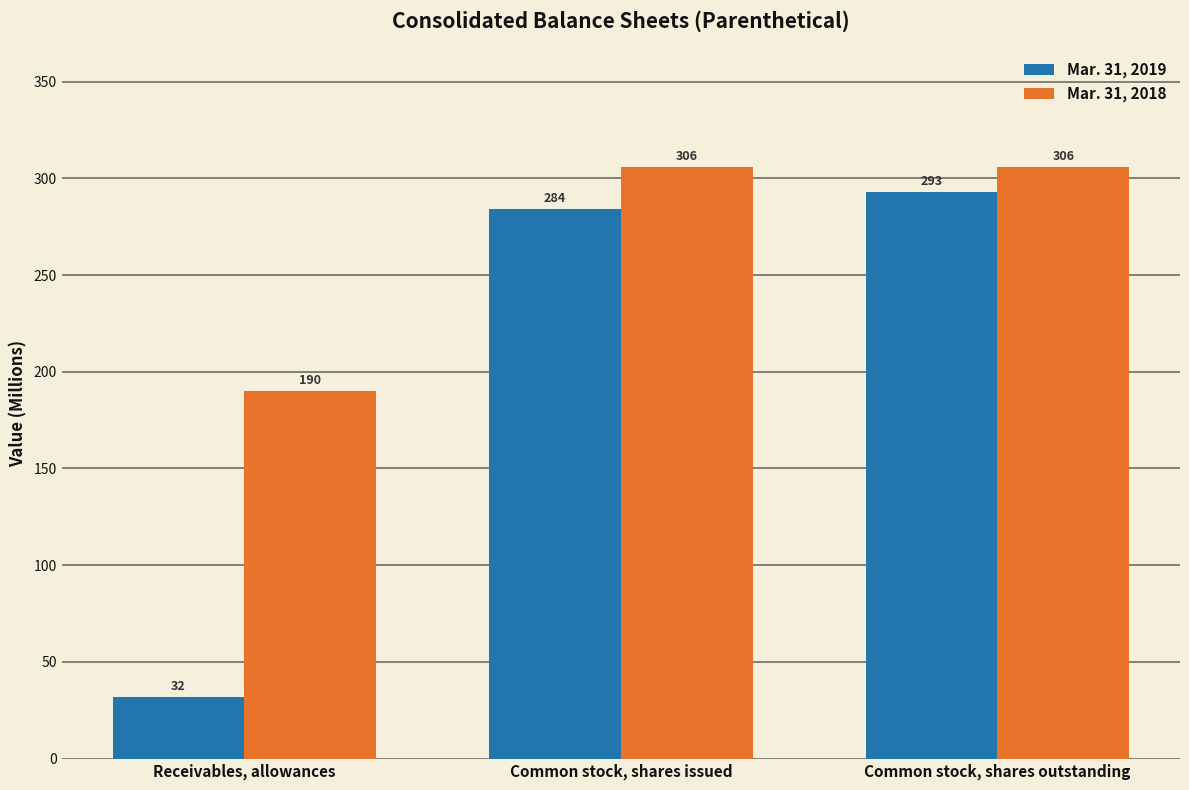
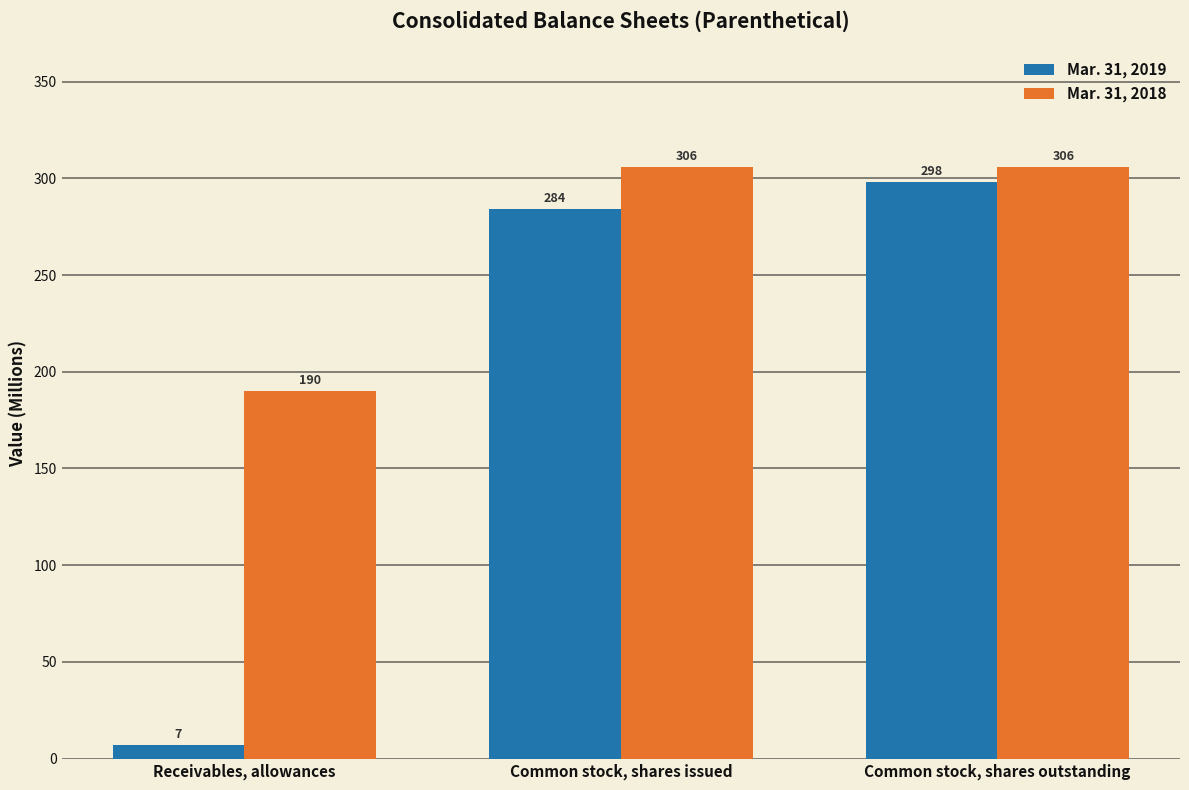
  {
    "Mar. 31, 2019": {
-     "Receivables, allowances": 32,
+     "Receivables, allowances": 7,
      "Common stock, shares issued": 284,
-     "Common stock, shares outstanding": 293
+     "Common stock, shares outstanding": 298
    },
    "Mar. 31, 2018": {
      "Receivables, allowances": 190,
      "Common stock, shares issued": 306,
      "Common stock, shares outstanding": 306
    }
  }
